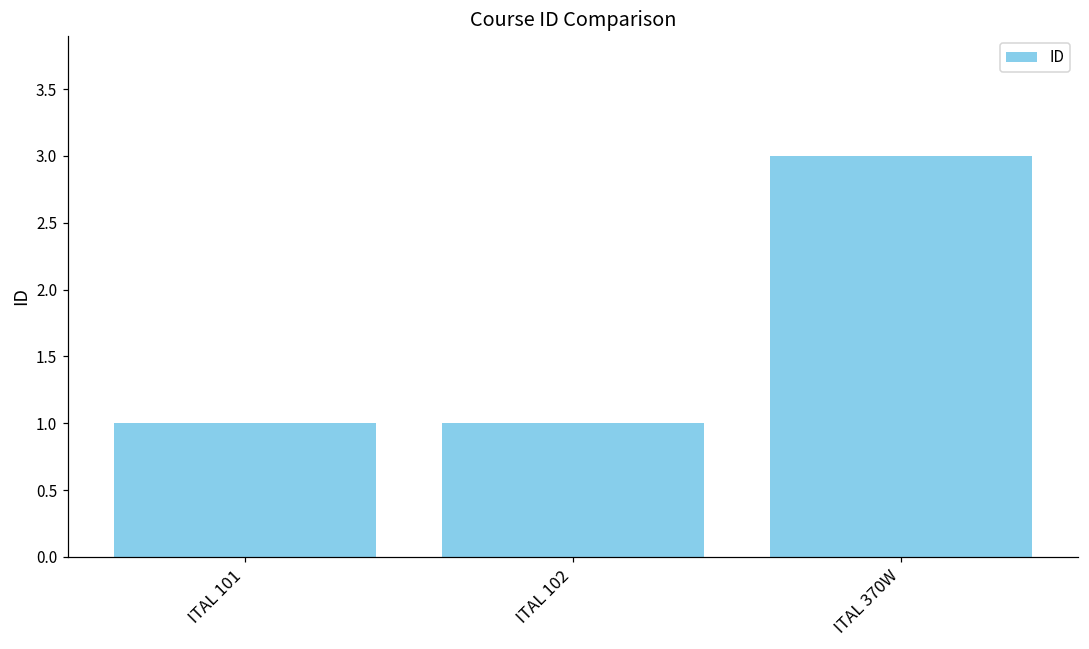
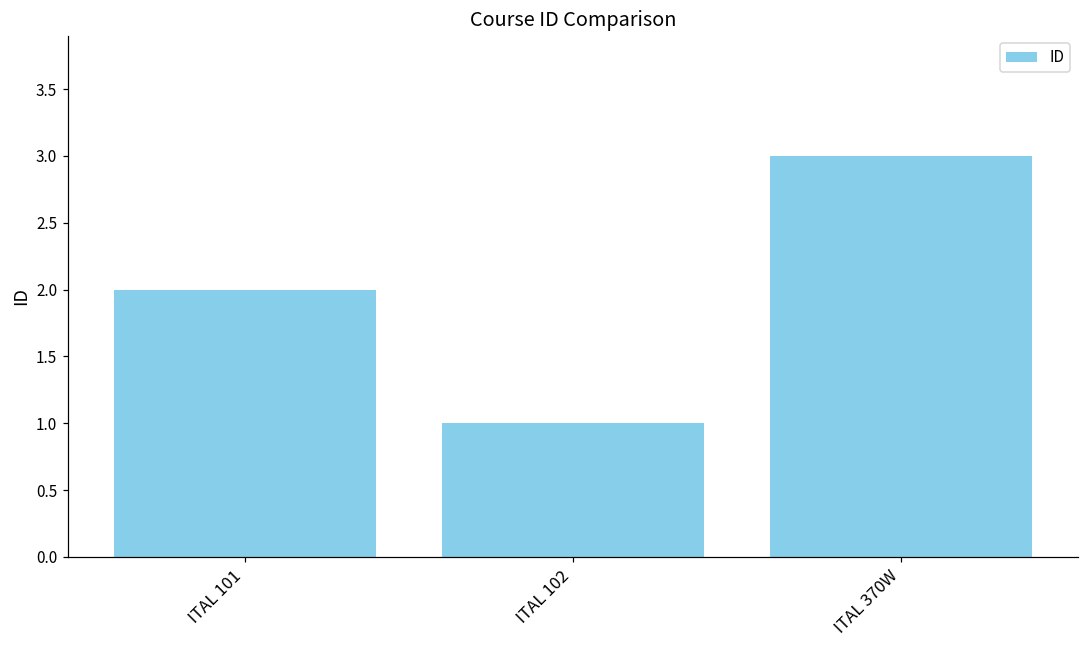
  {
-   "ITAL 101": 1,
+   "ITAL 101": 2,
    "ITAL 102": 1,
    "ITAL 370W": 3
  }
